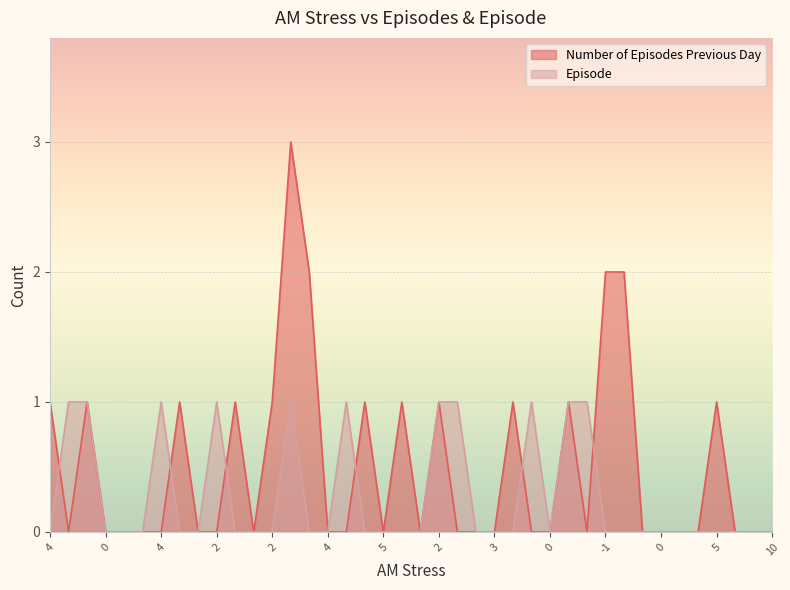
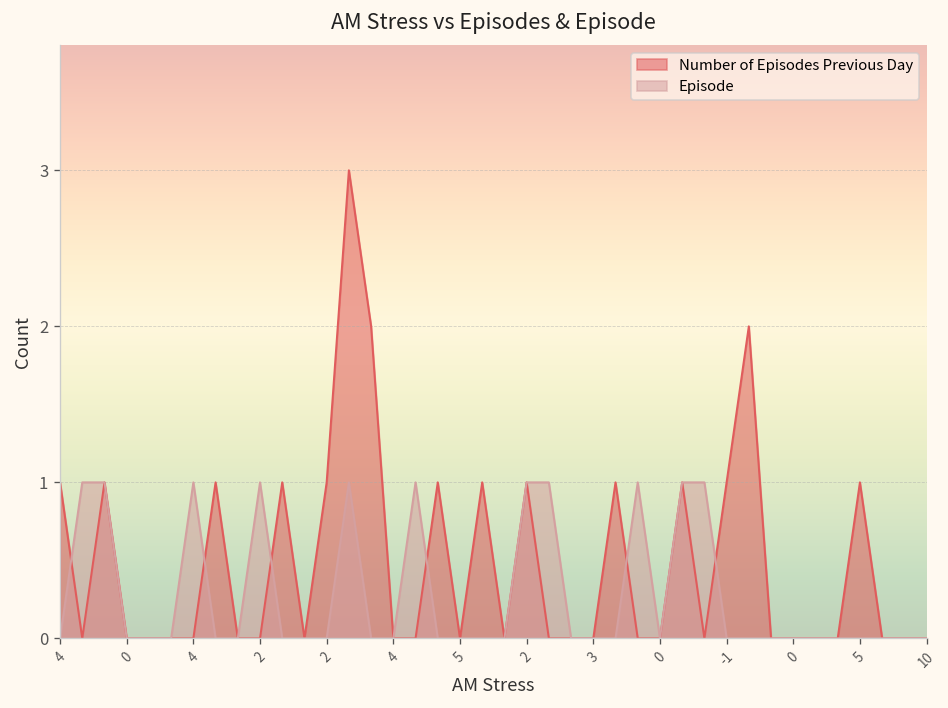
  {
    "Number of Episodes Previous Day": {
-     "-1": 2
+     "-1": 1
    },
    "Episode": {
      "-1": 0
    }
  }
